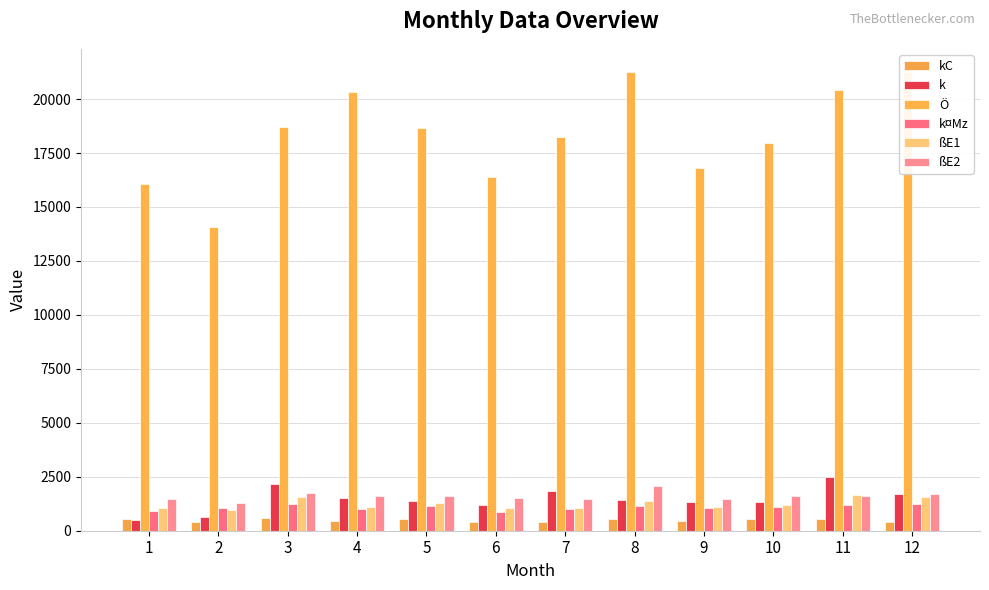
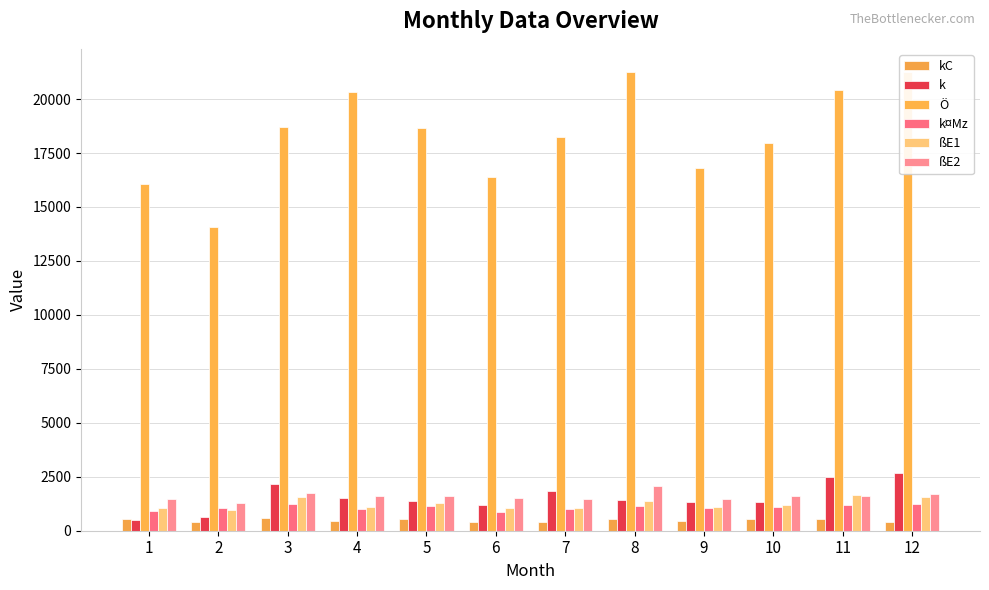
  {
    "k": {
      "1": 500,
      "2": 700,
      "3": 2200,
      "4": 1500,
      "5": 1400,
      "6": 1200,
      "7": 1900,
      "8": 1400,
      "9": 1300,
      "10": 1300,
      "11": 2500,
-     "12": 1700
+     "12": 2700
    }
  }
